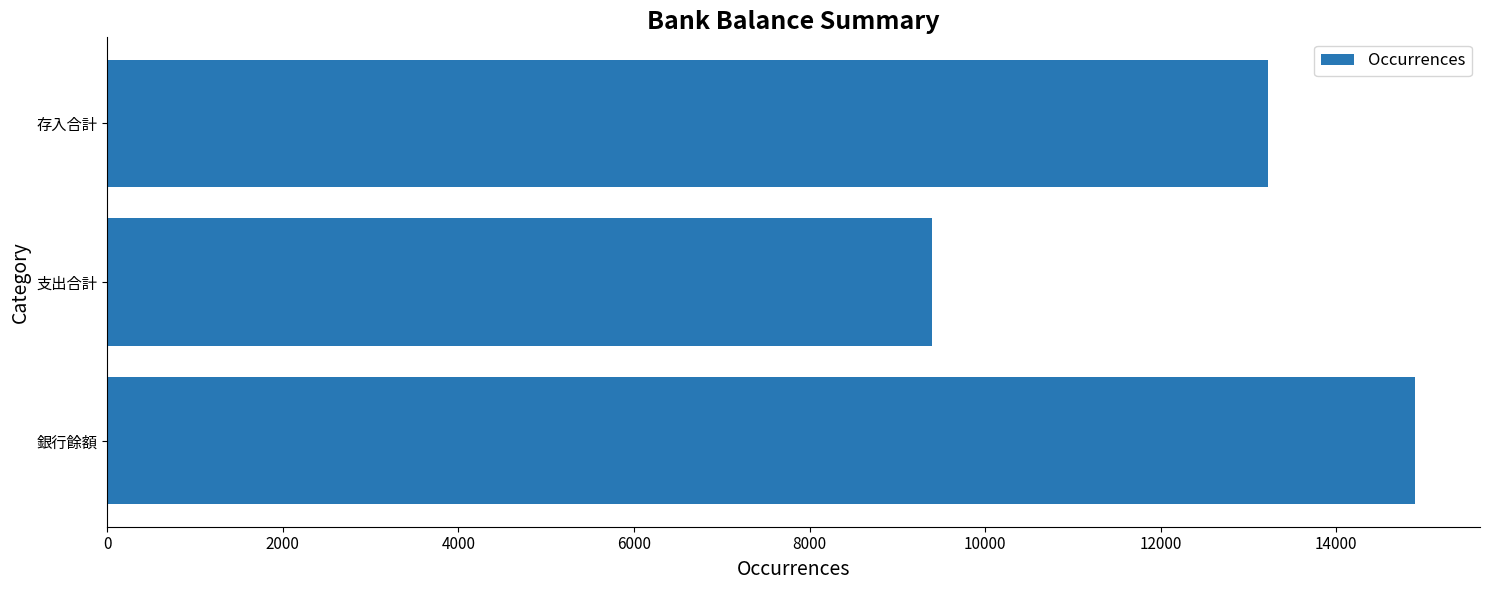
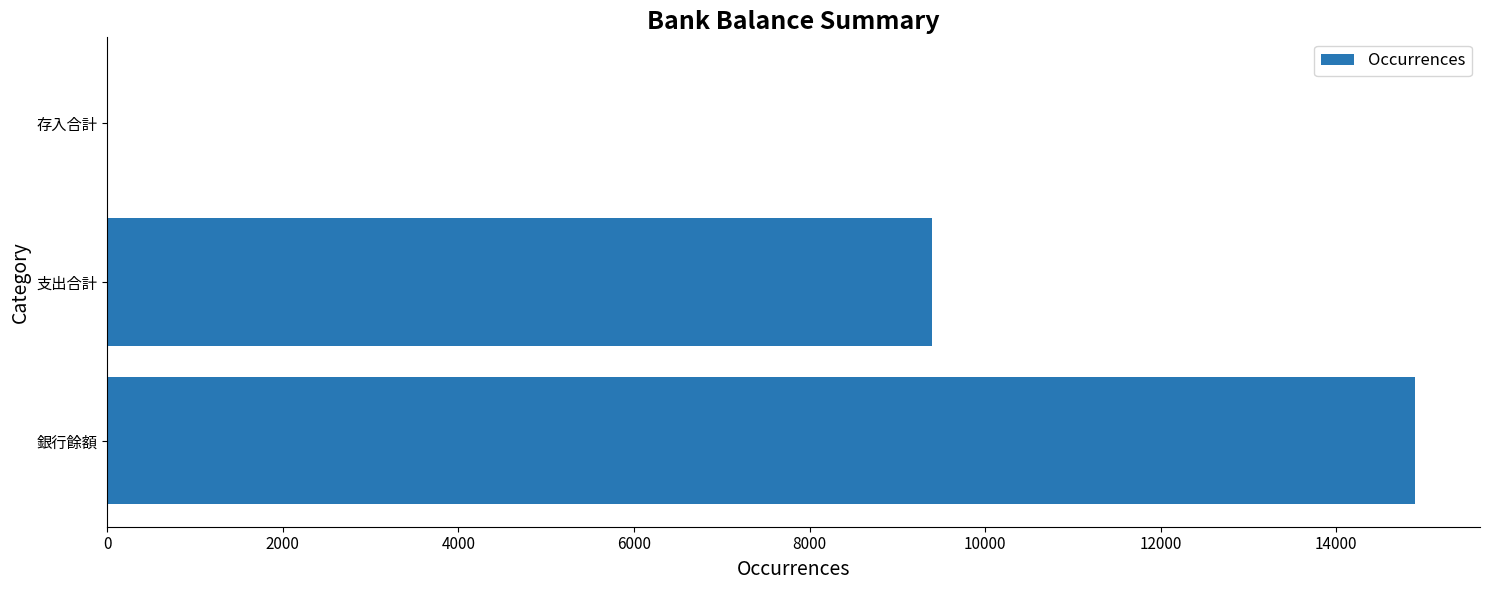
  {
-   "存入合計": 13200,
+   "存入合計": 0,
    "支出合計": 9400,
    "銀行餘額": 14900
  }
